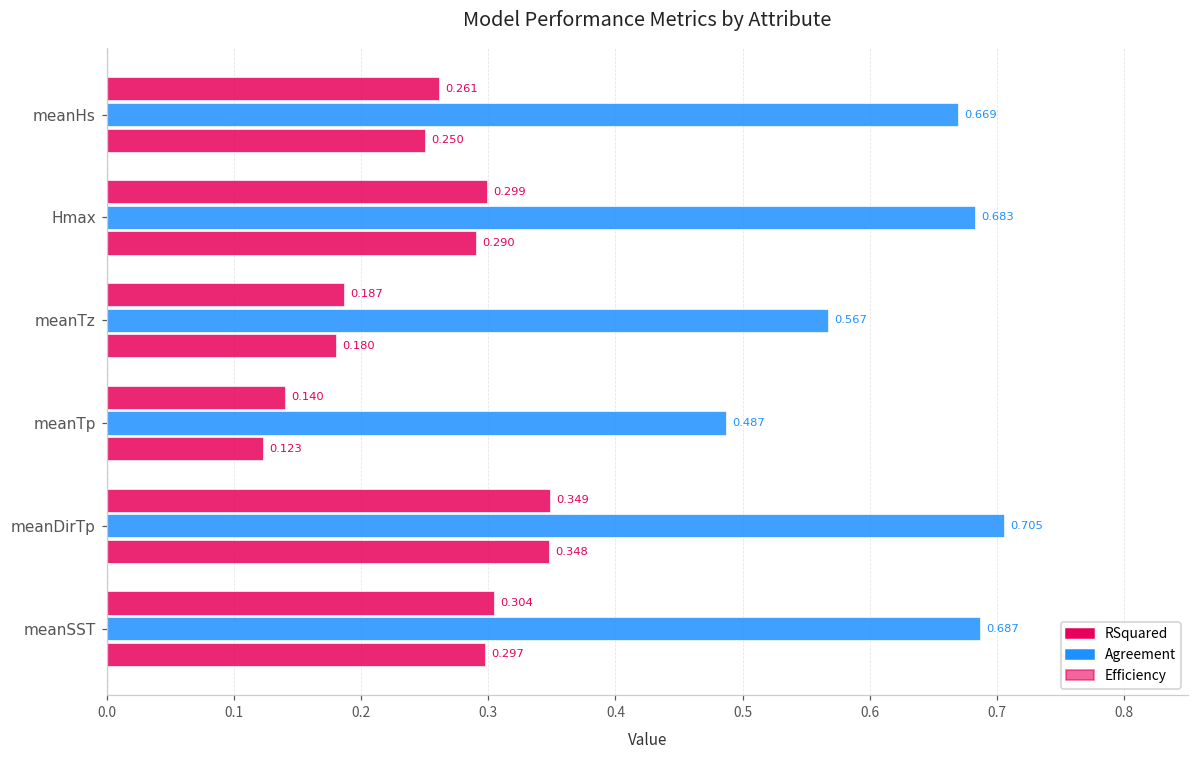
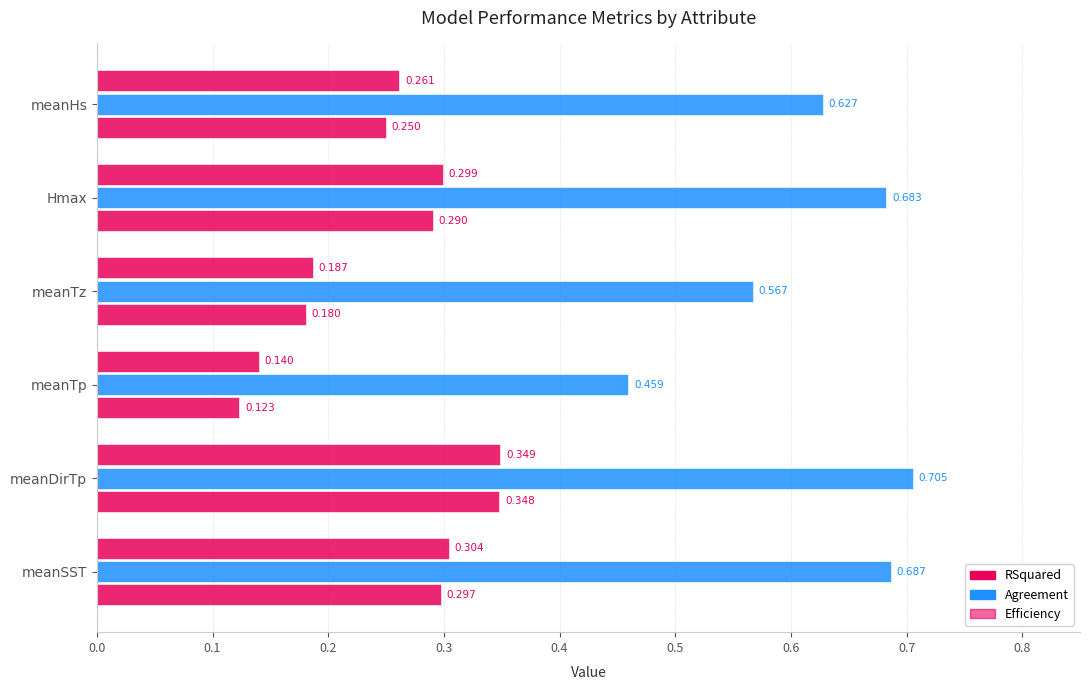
  {
    "Agreement": {
-     "meanHs": 0.669,
+     "meanHs": 0.627,
      "Hmax": 0.683,
      "meanTz": 0.567,
-     "meanTp": 0.487,
+     "meanTp": 0.459,
      "meanDirTp": 0.705,
      "meanSST": 0.687
    }
  }
